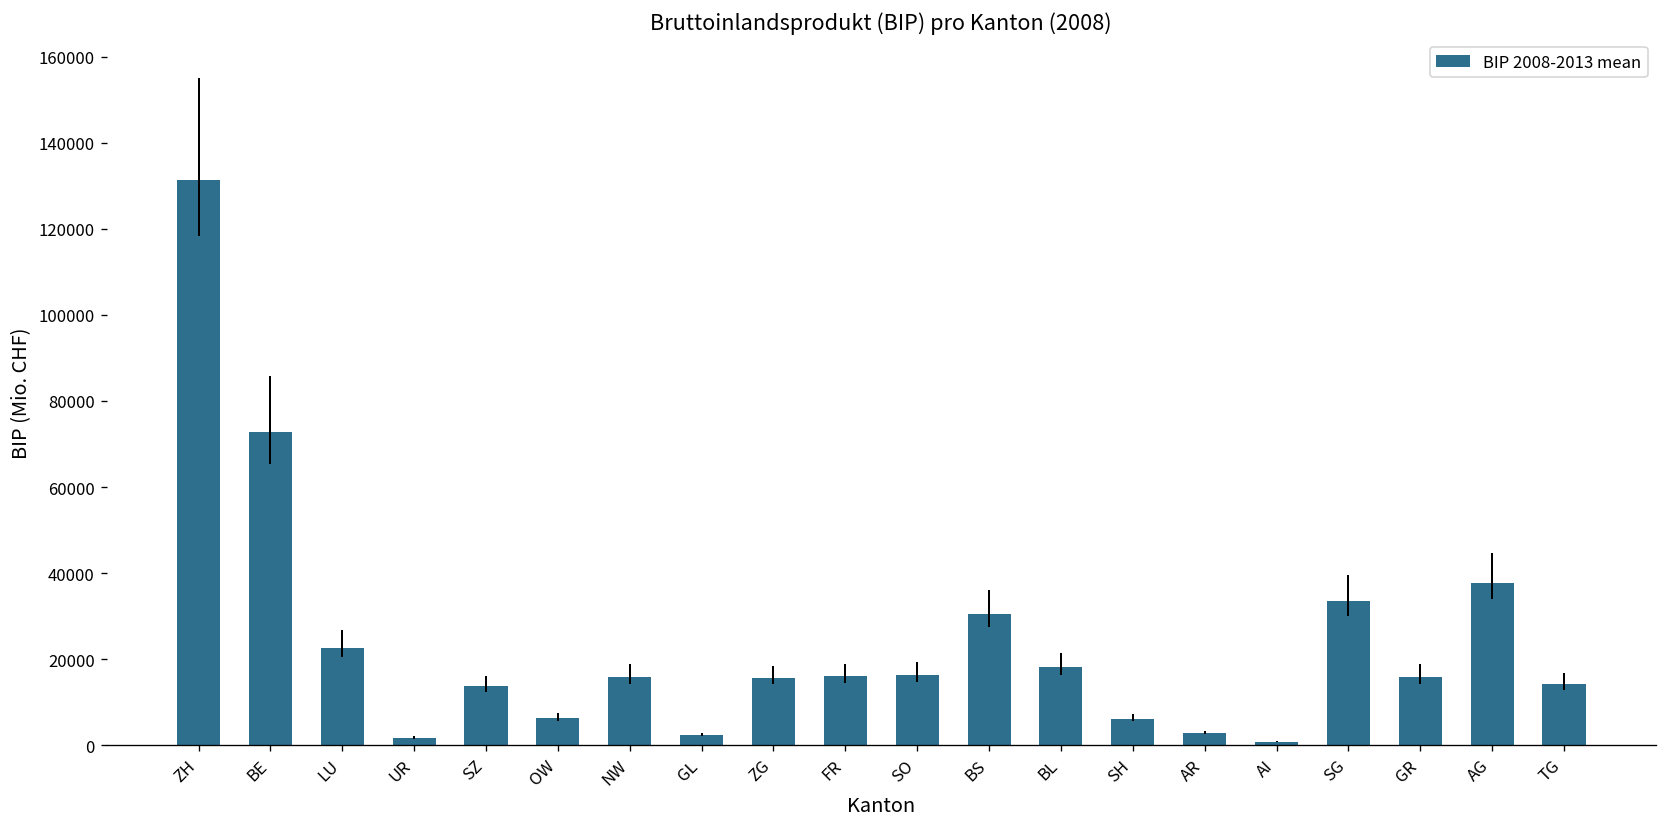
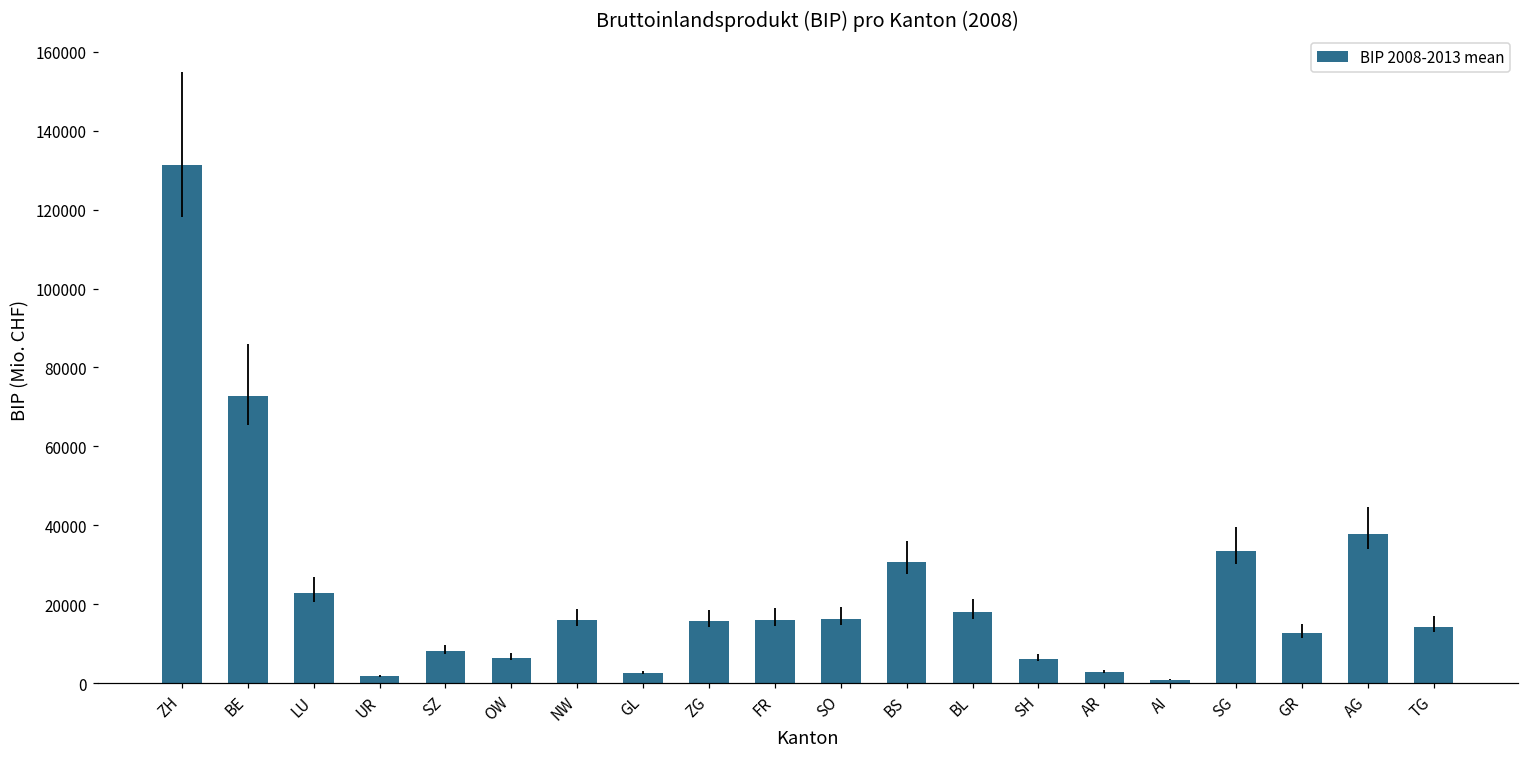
  {
    "ZH": 131000,
    "BE": 73000,
    "LU": 23000,
    "UR": 2000,
-   "SZ": 14000,
+   "SZ": 8000,
    "OW": 6000,
    "NW": 16000,
    "GL": 2000,
    "ZG": 16000,
    "FR": 16000,
    "SO": 16000,
    "BS": 31000,
    "BL": 18000,
    "SH": 6000,
    "AR": 3000,
    "AI": 1000,
    "SG": 33000,
-   "GR": 16000,
+   "GR": 13000,
    "AG": 38000,
    "TG": 14000
  }
